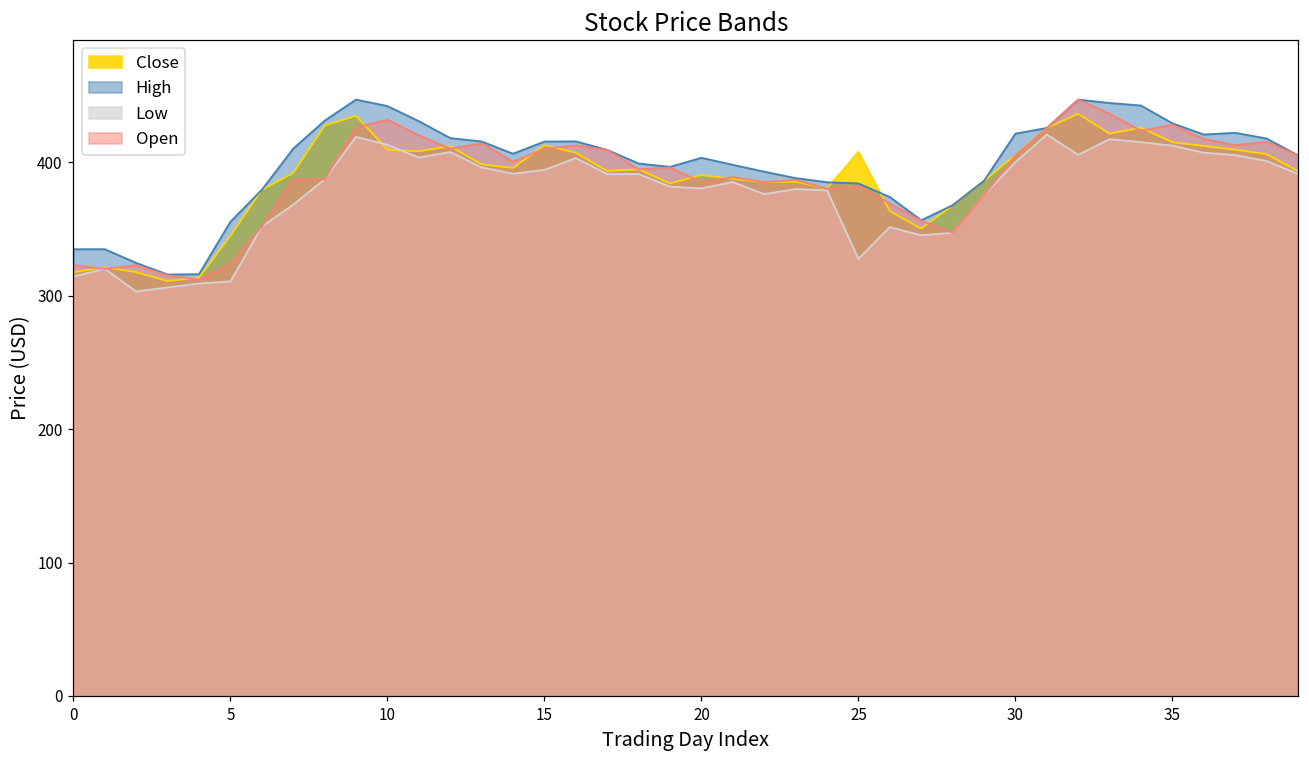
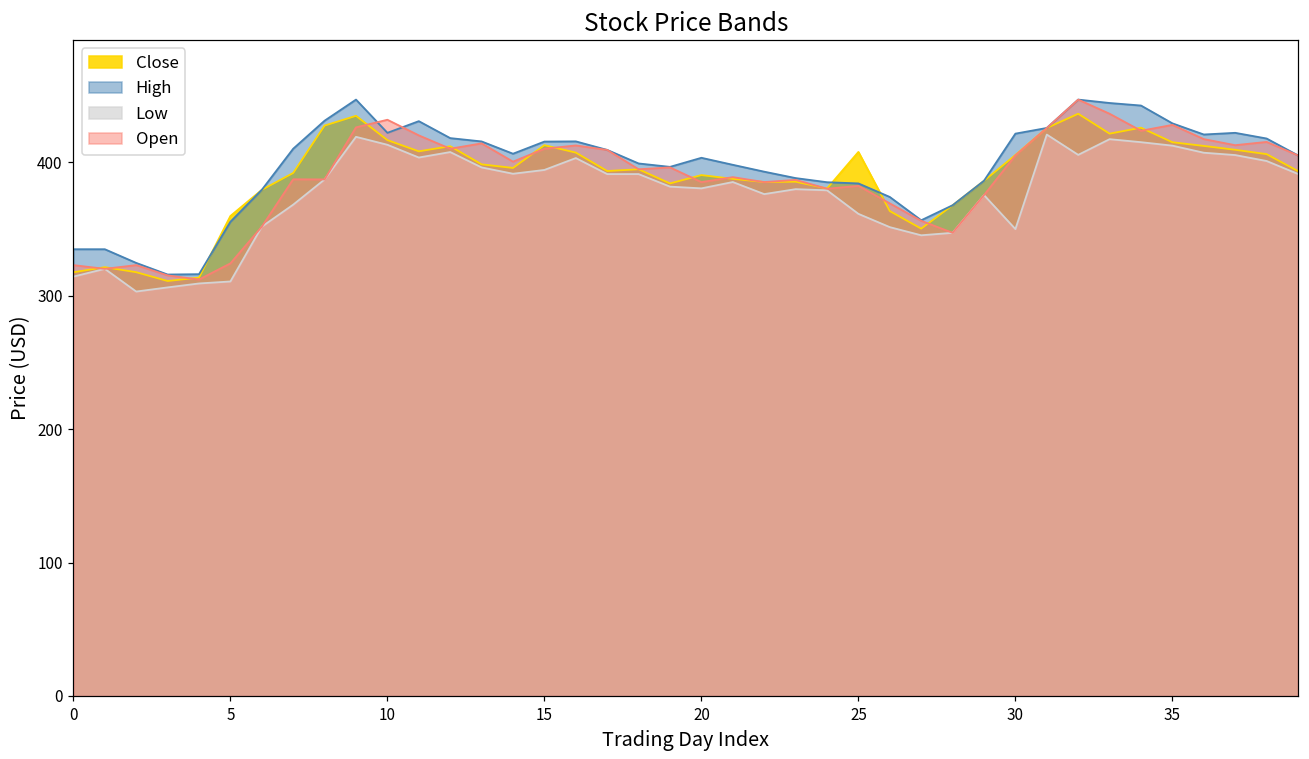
  {
    "Close": {
      "0": 317,
-     "5": 345,
-     "10": 409,
+     "5": 360,
+     "10": 416,
      "15": 413,
      "20": 390,
      "25": 408,
      "35": 415
    },
    "High": {
      "0": 335,
      "5": 355,
-     "10": 442,
+     "10": 422,
      "15": 415,
      "20": 403,
      "30": 421
    },
    "Low": {
      "0": 314,
      "5": 311,
      "10": 413,
      "15": 394,
      "20": 380,
-     "25": 328,
-     "30": 400,
+     "25": 361,
+     "30": 350,
      "35": 412
    },
    "Open": {
      "0": 323,
      "5": 324,
      "10": 432,
      "15": 410,
      "20": 385
    }
  }
